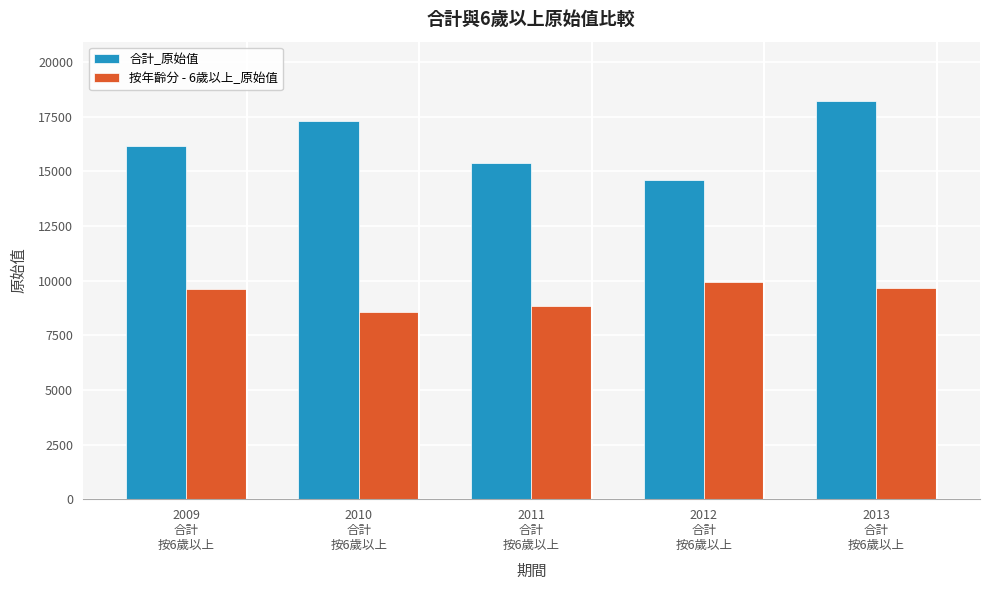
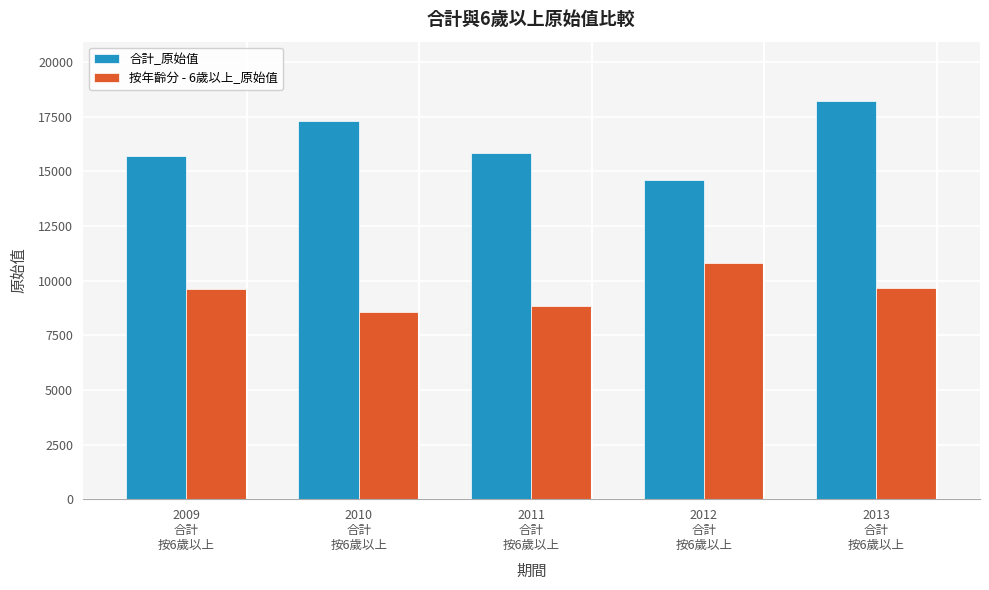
  {
    "合計_原始值": {
-     "2009 合計 按6歲以上": 16200,
+     "2009 合計 按6歲以上": 15700,
      "2010 合計 按6歲以上": 17300,
-     "2011 合計 按6歲以上": 15400,
+     "2011 合計 按6歲以上": 15800,
      "2012 合計 按6歲以上": 14600,
      "2013 合計 按6歲以上": 18200
    },
    "按年齡分 - 6歲以上_原始值": {
      "2009 合計 按6歲以上": 9600,
      "2010 合計 按6歲以上": 8500,
      "2011 合計 按6歲以上": 8800,
-     "2012 合計 按6歲以上": 9900,
+     "2012 合計 按6歲以上": 10800,
      "2013 合計 按6歲以上": 9600
    }
  }
